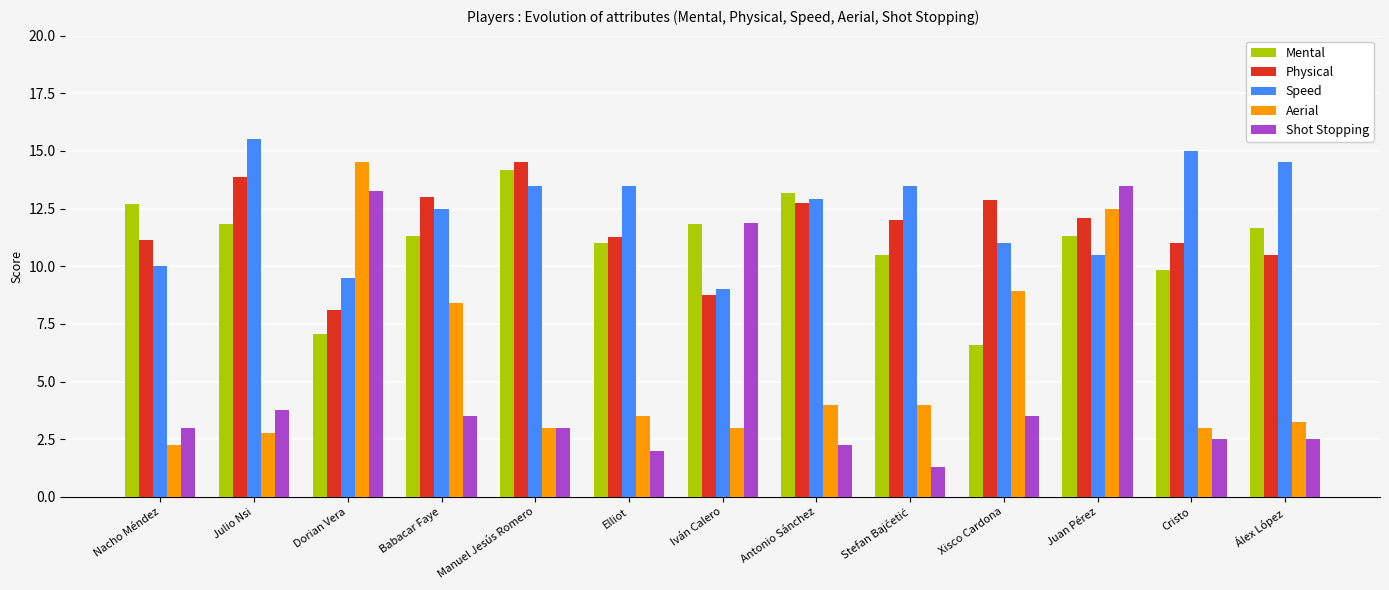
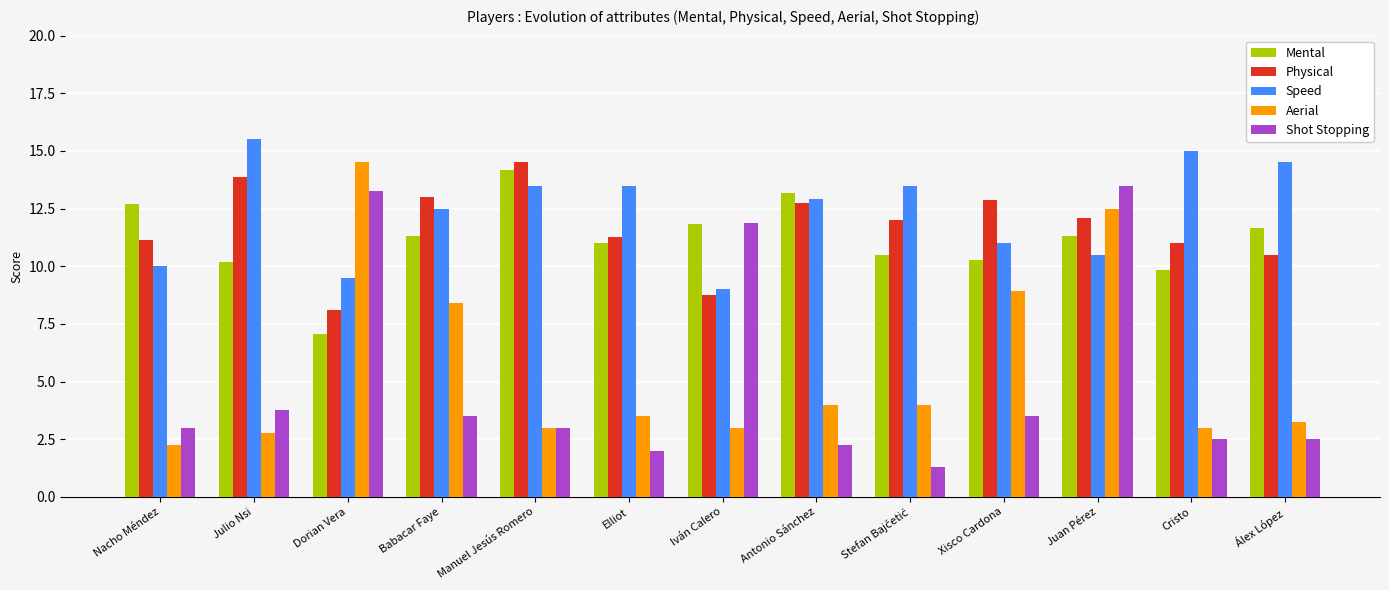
  {
    "Mental": {
      "Nacho Méndez": 12.7,
-     "Julio Nsi": 11.8,
+     "Julio Nsi": 10.2,
      "Dorian Vera": 7.1,
      "Babacar Faye": 11.3,
      "Manuel Jesús Romero": 14.2,
      "Elliot": 11.0,
      "Iván Calero": 11.8,
      "Antonio Sánchez": 13.2,
      "Stefan Bajčetić": 10.5,
-     "Xisco Cardona": 6.6,
+     "Xisco Cardona": 10.3,
      "Juan Pérez": 11.3,
      "Cristo": 9.8,
      "Álex López": 11.7
    },
    "Physical": {
      "Nacho Méndez": 11.2,
      "Julio Nsi": 13.9,
      "Dorian Vera": 8.1,
      "Babacar Faye": 13.0,
      "Manuel Jesús Romero": 14.5,
      "Elliot": 11.3,
      "Iván Calero": 8.8,
      "Antonio Sánchez": 12.8,
      "Stefan Bajčetić": 12.0,
      "Xisco Cardona": 12.9,
      "Juan Pérez": 12.1,
      "Cristo": 11.0,
      "Álex López": 10.5
    },
    "Speed": {
      "Nacho Méndez": 10.0,
      "Julio Nsi": 15.5,
      "Dorian Vera": 9.5,
      "Babacar Faye": 12.5,
      "Manuel Jesús Romero": 13.5,
      "Elliot": 13.5,
      "Iván Calero": 9.0,
      "Antonio Sánchez": 12.9,
      "Stefan Bajčetić": 13.5,
      "Xisco Cardona": 11.0,
      "Juan Pérez": 10.5,
      "Cristo": 15.0,
      "Álex López": 14.5
    },
    "Aerial": {
      "Nacho Méndez": 2.3,
      "Julio Nsi": 2.8,
      "Dorian Vera": 14.5,
      "Babacar Faye": 8.4,
      "Manuel Jesús Romero": 3.0,
      "Elliot": 3.5,
      "Iván Calero": 3.0,
      "Antonio Sánchez": 4.0,
      "Stefan Bajčetić": 4.0,
      "Xisco Cardona": 8.9,
      "Juan Pérez": 12.5,
      "Cristo": 3.0,
      "Álex López": 3.3
    },
    "Shot Stopping": {
      "Nacho Méndez": 3.0,
      "Julio Nsi": 3.8,
      "Dorian Vera": 13.3,
      "Babacar Faye": 3.5,
      "Manuel Jesús Romero": 3.0,
      "Elliot": 2.0,
      "Iván Calero": 11.9,
      "Antonio Sánchez": 2.3,
      "Stefan Bajčetić": 1.3,
      "Xisco Cardona": 3.5,
      "Juan Pérez": 13.5,
      "Cristo": 2.5,
      "Álex López": 2.5
    }
  }
